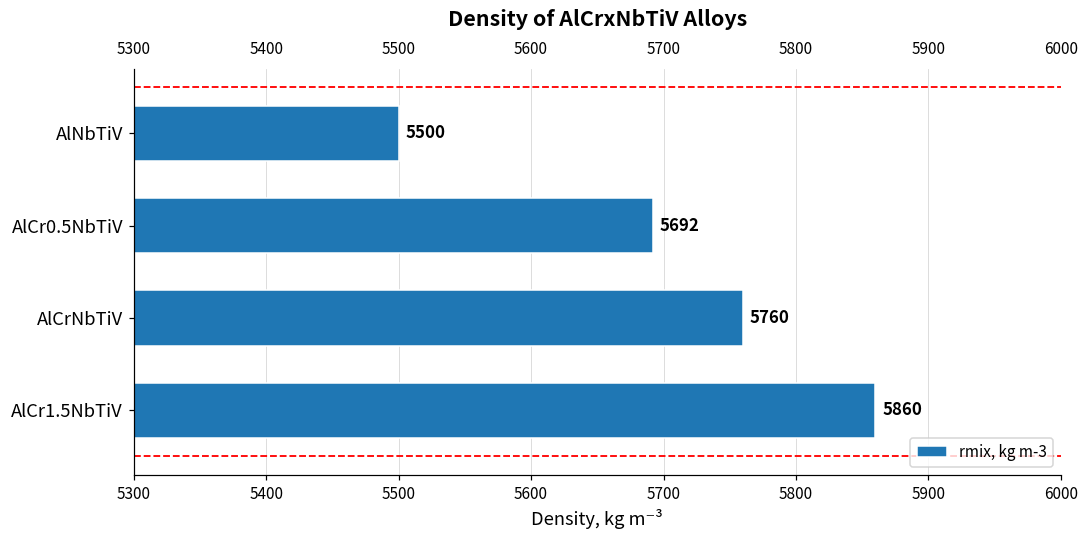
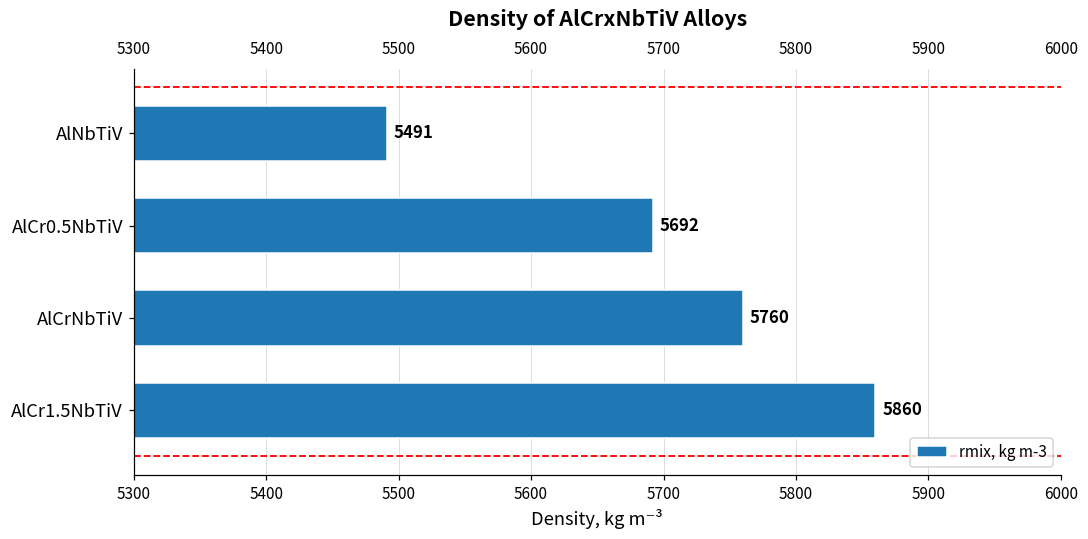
  {
-   "AlNbTiV": 5500,
+   "AlNbTiV": 5491,
    "AlCr0.5NbTiV": 5692,
    "AlCrNbTiV": 5760,
    "AlCr1.5NbTiV": 5860
  }
